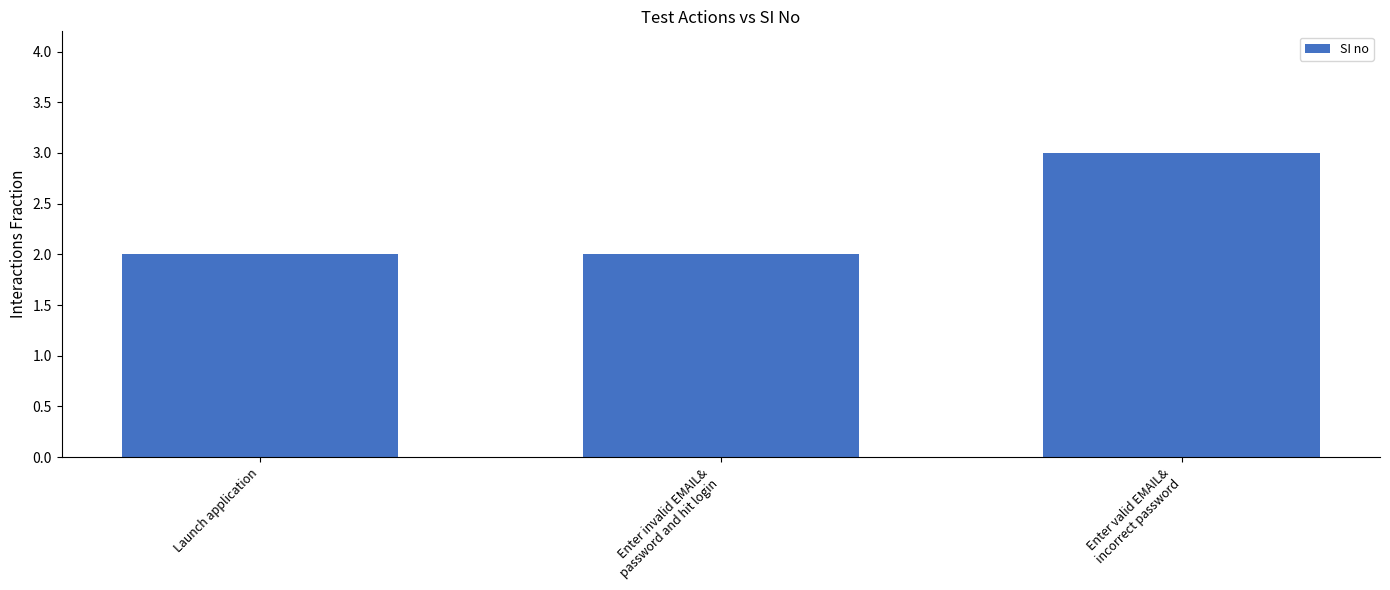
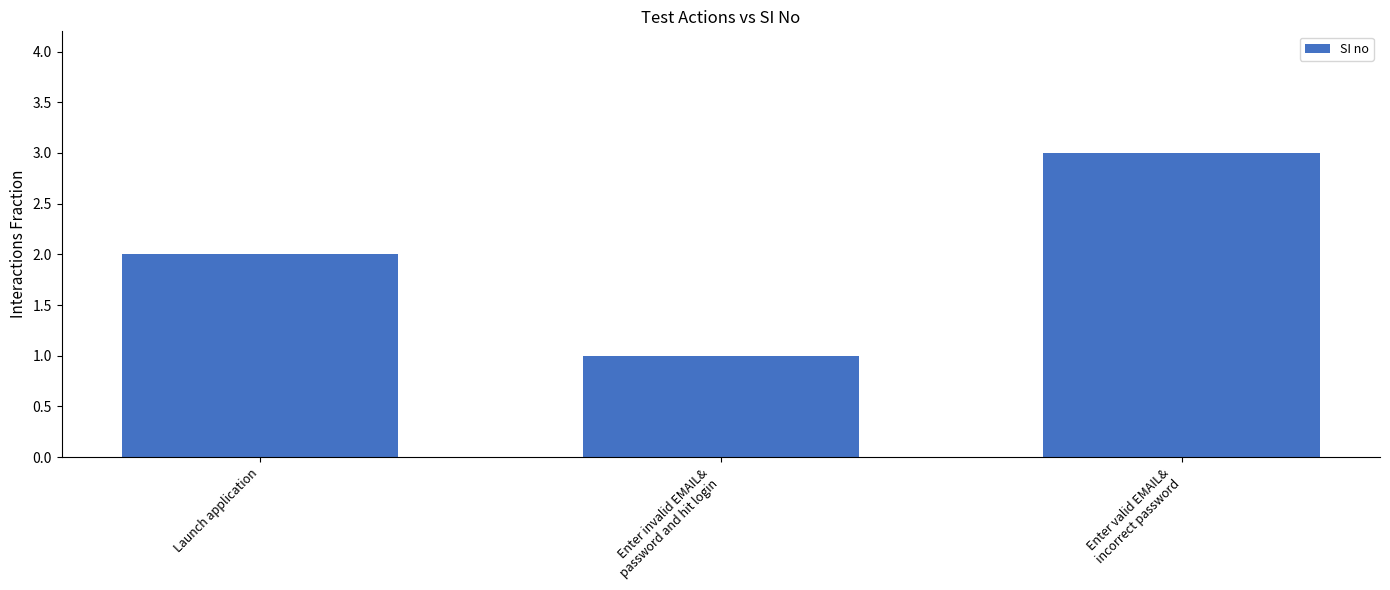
  {
    "Launch application": 2,
-   "Enter invalid EMAIL& password and hit login": 2,
+   "Enter invalid EMAIL& password and hit login": 1,
    "Enter valid EMAIL& incorrect password": 3
  }
